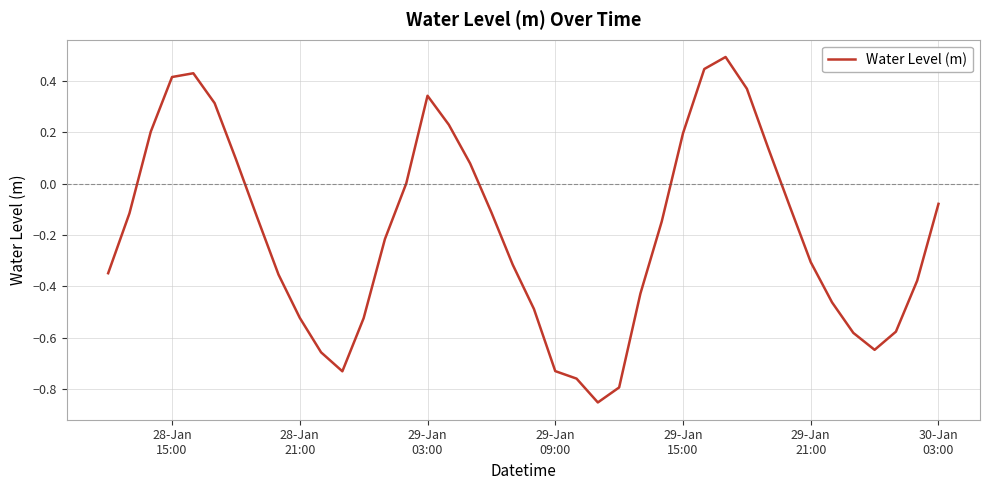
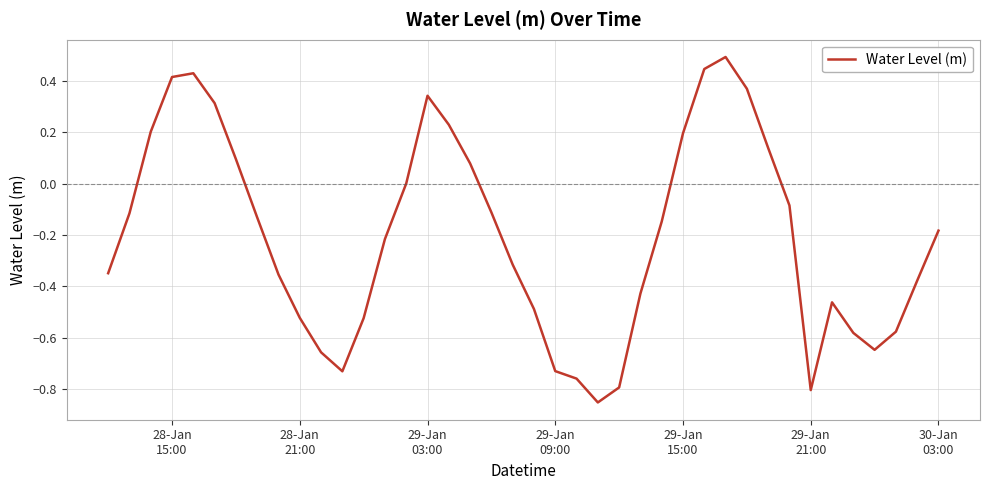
  {
    "28-Jan 15:00": 0.41,
    "28-Jan 21:00": -0.52,
    "29-Jan 03:00": 0.34,
    "29-Jan 09:00": -0.73,
    "29-Jan 15:00": 0.20,
-   "29-Jan 21:00": -0.31,
-   "30-Jan 03:00": -0.08
+   "29-Jan 21:00": -0.80,
+   "30-Jan 03:00": -0.18
  }
